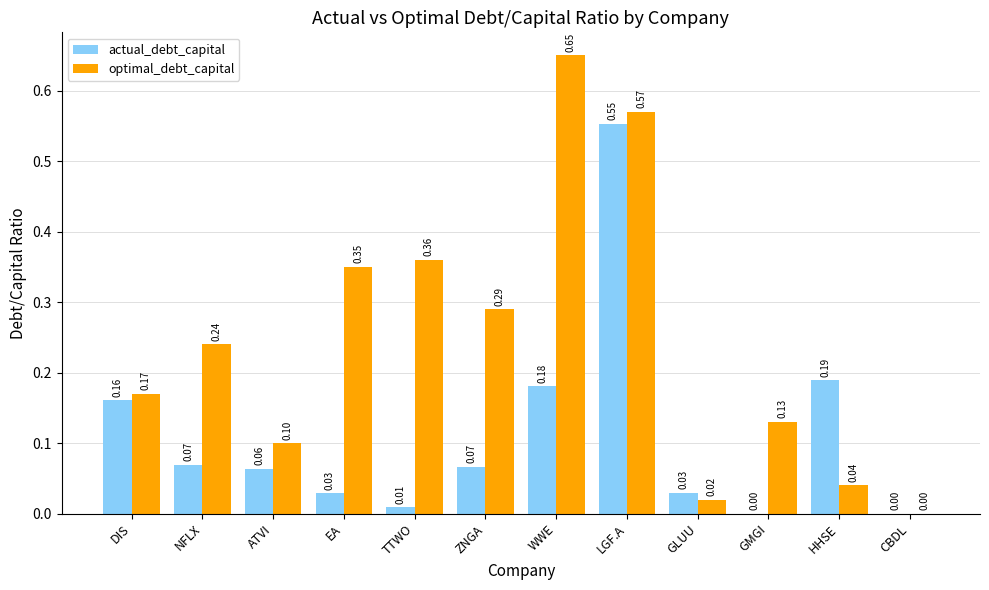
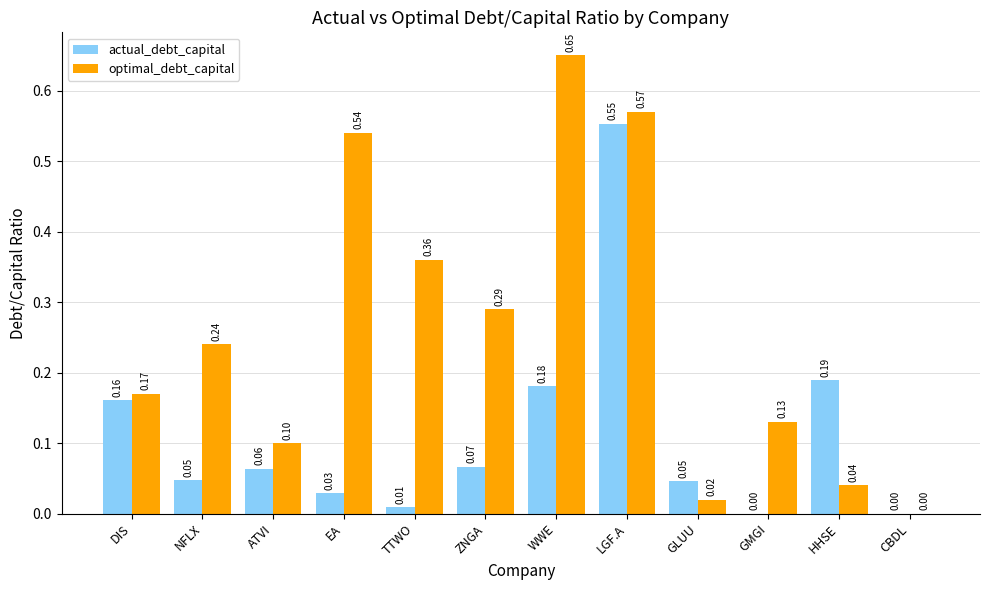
  {
    "actual_debt_capital": {
      "DIS": 0.16,
-     "NFLX": 0.07,
+     "NFLX": 0.05,
      "ATVI": 0.06,
      "EA": 0.03,
      "TTWO": 0.01,
      "ZNGA": 0.07,
      "WWE": 0.18,
      "LGF.A": 0.55,
-     "GLUU": 0.03,
+     "GLUU": 0.05,
      "GMGI": 0.00,
      "HHSE": 0.19,
      "CBDL": 0.00
    },
    "optimal_debt_capital": {
      "DIS": 0.17,
      "NFLX": 0.24,
      "ATVI": 0.10,
-     "EA": 0.35,
+     "EA": 0.54,
      "TTWO": 0.36,
      "ZNGA": 0.29,
      "WWE": 0.65,
      "LGF.A": 0.57,
      "GLUU": 0.02,
      "GMGI": 0.13,
      "HHSE": 0.04,
      "CBDL": 0.00
    }
  }
